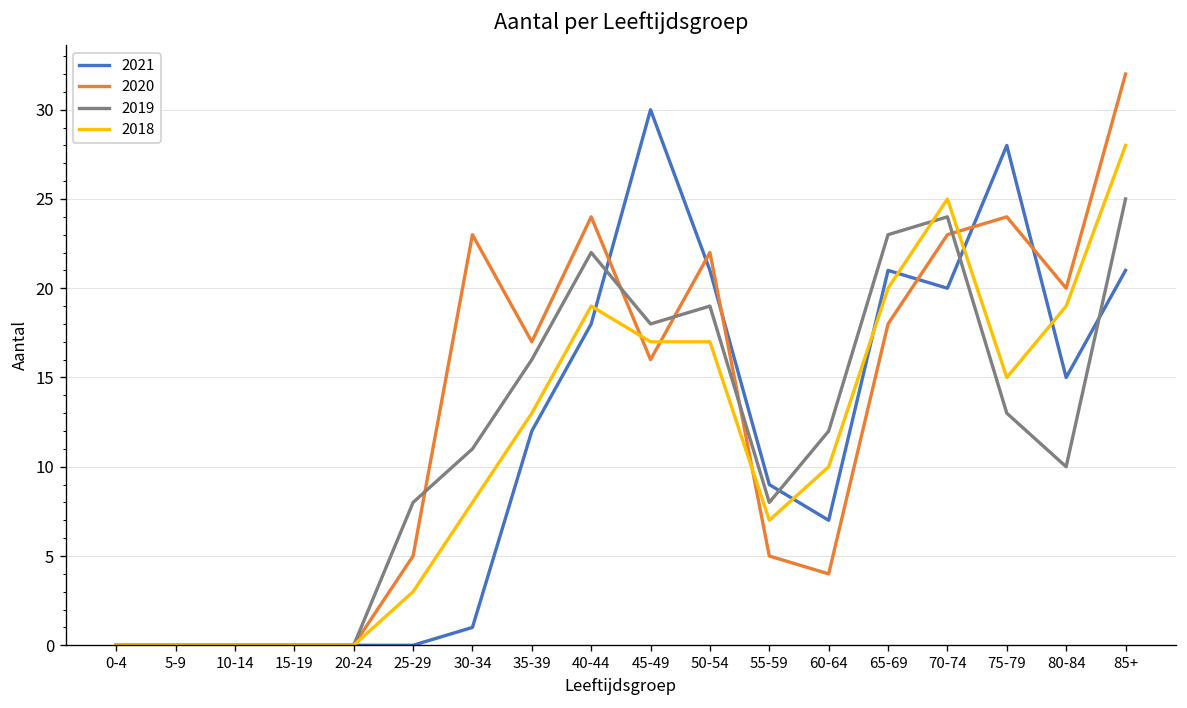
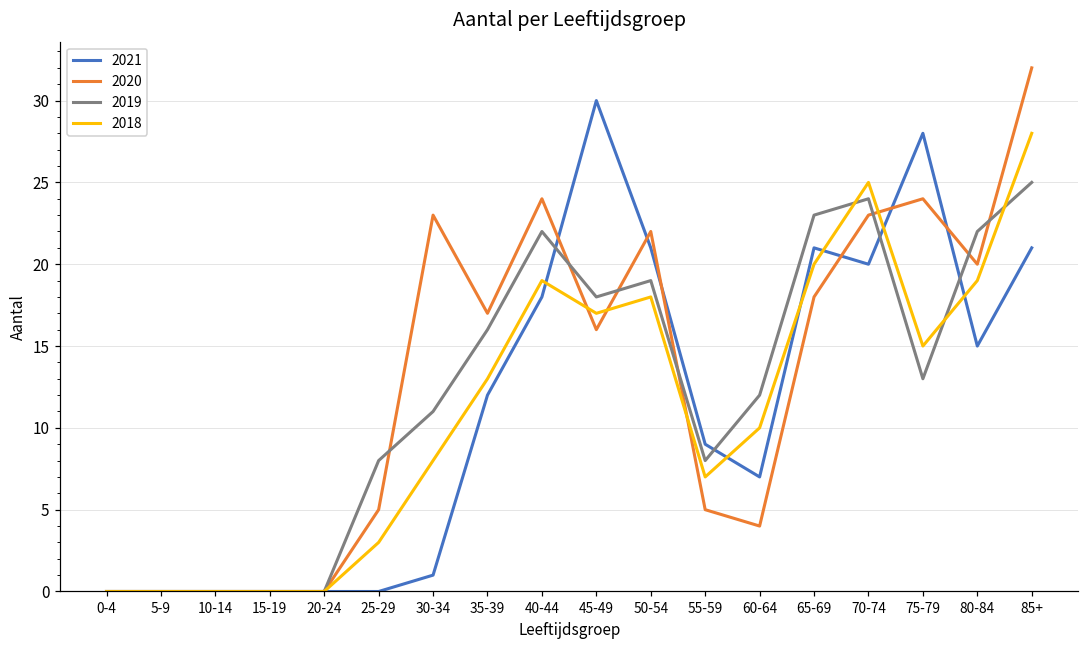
  {
    "2021": {
      "25-29": 0,
      "30-34": 1,
      "35-39": 12,
      "40-44": 18,
      "45-49": 30,
      "50-54": 21,
      "55-59": 9,
      "60-64": 7,
      "65-69": 21,
      "70-74": 20,
      "75-79": 28,
      "80-84": 15,
      "85+": 21
    },
    "2020": {
      "25-29": 5,
      "30-34": 23,
      "35-39": 17,
      "40-44": 24,
      "45-49": 16,
      "50-54": 22,
      "55-59": 5,
      "60-64": 4,
      "65-69": 18,
      "70-74": 23,
      "75-79": 24,
      "80-84": 20,
      "85+": 32
    },
    "2019": {
      "25-29": 8,
      "30-34": 11,
      "35-39": 16,
      "40-44": 22,
      "45-49": 18,
      "50-54": 19,
      "55-59": 8,
      "60-64": 12,
      "65-69": 23,
      "70-74": 24,
      "75-79": 13,
-     "80-84": 10,
+     "80-84": 22,
      "85+": 25
    },
    "2018": {
      "25-29": 3,
      "30-34": 8,
      "35-39": 13,
      "40-44": 19,
      "45-49": 17,
-     "50-54": 17,
+     "50-54": 18,
      "55-59": 7,
      "60-64": 10,
      "65-69": 20,
      "70-74": 25,
      "75-79": 15,
      "80-84": 19,
      "85+": 28
    }
  }
